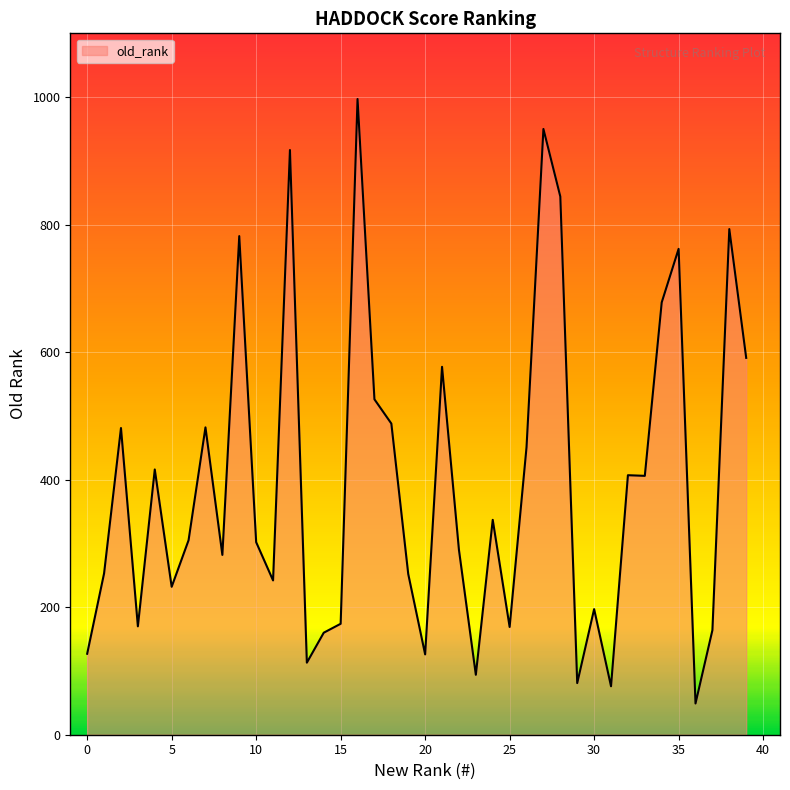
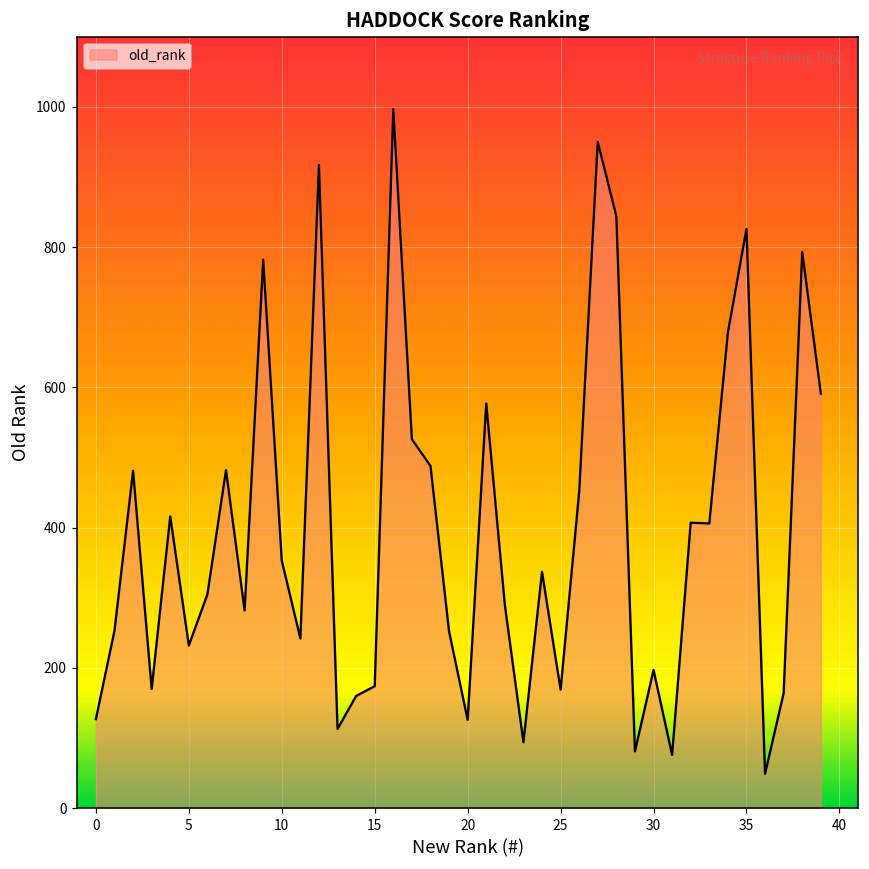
  {
    "0": 130,
    "5": 230,
-   "10": 300,
+   "10": 350,
    "15": 170,
    "20": 130,
    "25": 170,
    "30": 200,
-   "35": 760
+   "35": 830
  }
